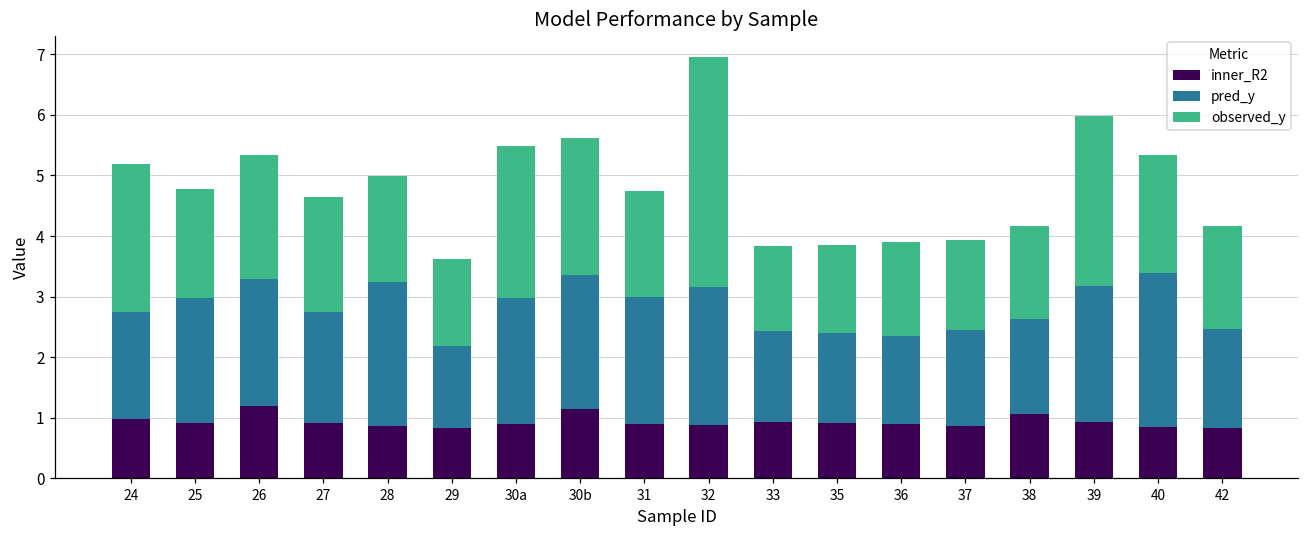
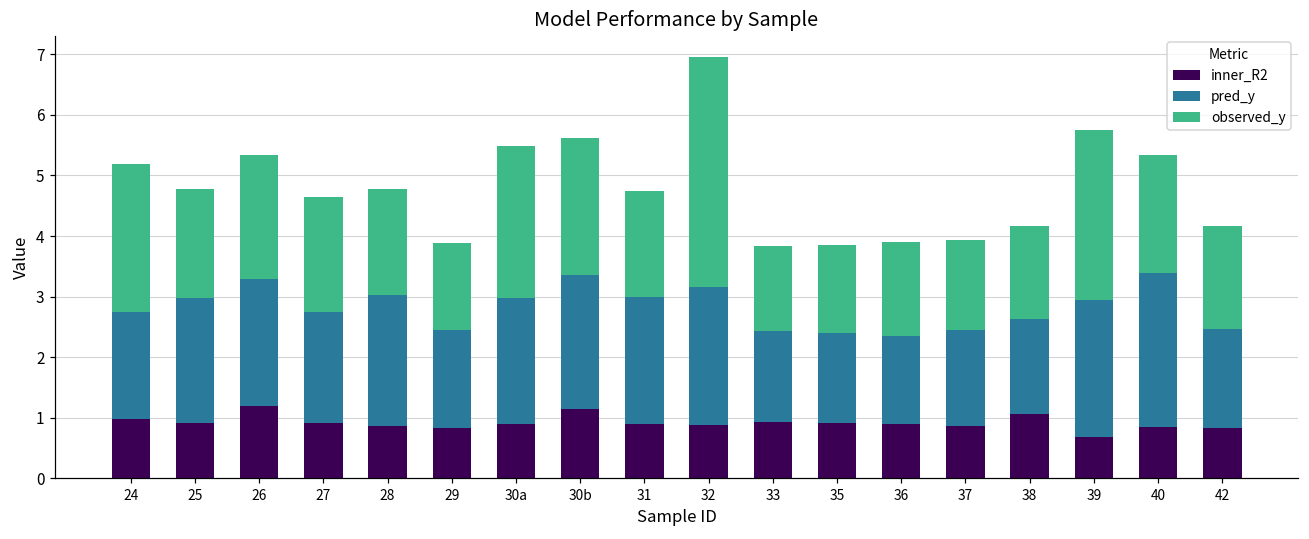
  {
    "inner_R2": {
      "24": 1.0,
      "25": 0.9,
      "26": 1.2,
      "27": 0.9,
      "28": 0.9,
      "29": 0.8,
      "30a": 0.9,
      "30b": 1.1,
      "31": 0.9,
      "32": 0.9,
      "33": 0.9,
      "35": 0.9,
      "36": 0.9,
      "37": 0.9,
      "38": 1.1,
-     "39": 0.9,
+     "39": 0.7,
      "40": 0.8,
      "42": 0.8
    },
    "pred_y": {
      "24": 1.8,
      "25": 2.1,
      "26": 2.1,
      "27": 1.8,
-     "28": 2.4,
-     "29": 1.3,
+     "28": 2.2,
+     "29": 1.6,
      "30a": 2.1,
      "30b": 2.2,
      "31": 2.1,
      "32": 2.3,
      "33": 1.5,
      "35": 1.5,
      "36": 1.5,
      "37": 1.6,
      "38": 1.6,
      "39": 2.3,
      "40": 2.5,
      "42": 1.6
    },
    "observed_y": {
      "24": 2.5,
      "25": 1.8,
      "26": 2.1,
      "27": 1.9,
      "28": 1.8,
      "29": 1.4,
      "30a": 2.5,
      "30b": 2.3,
      "31": 1.8,
      "32": 3.8,
      "33": 1.4,
      "35": 1.5,
      "36": 1.5,
      "37": 1.5,
      "38": 1.5,
      "39": 2.8,
      "40": 2.0,
      "42": 1.7
    }
  }
